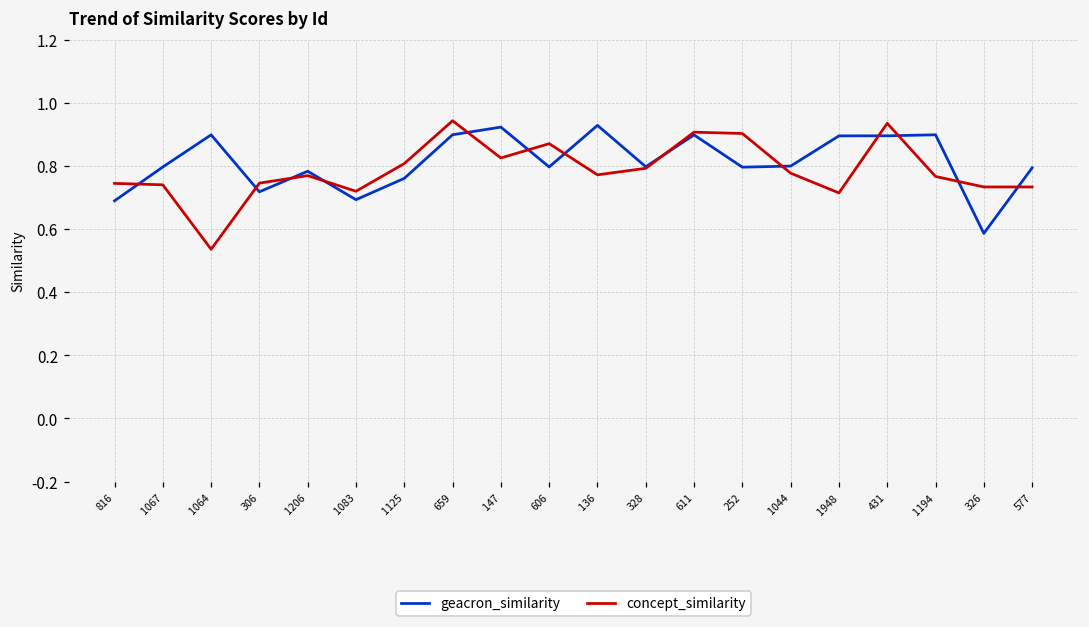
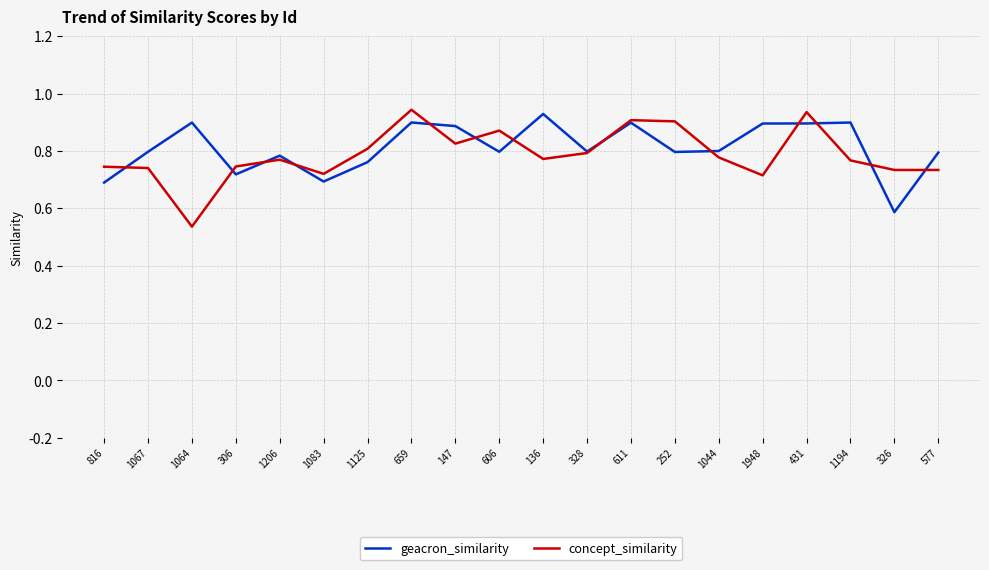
  {
    "geacron_similarity": {
      "816": 0.69,
      "1067": 0.80,
      "1064": 0.90,
      "306": 0.72,
      "1206": 0.78,
      "1083": 0.69,
      "1125": 0.76,
      "659": 0.90,
-     "147": 0.92,
+     "147": 0.89,
      "606": 0.80,
      "136": 0.93,
      "252": 0.80,
      "1044": 0.80,
      "1948": 0.90,
      "431": 0.90,
      "1194": 0.90,
      "326": 0.59,
      "577": 0.79
    },
    "concept_similarity": {
      "816": 0.75,
      "1067": 0.74,
      "1064": 0.54,
      "306": 0.75,
      "1206": 0.77,
      "1083": 0.72,
      "1125": 0.81,
      "659": 0.94,
      "147": 0.83,
      "606": 0.87,
      "136": 0.77,
      "252": 0.90,
      "1044": 0.78,
      "1948": 0.71,
      "431": 0.94,
      "1194": 0.77,
      "326": 0.73,
      "577": 0.73
    }
  }
